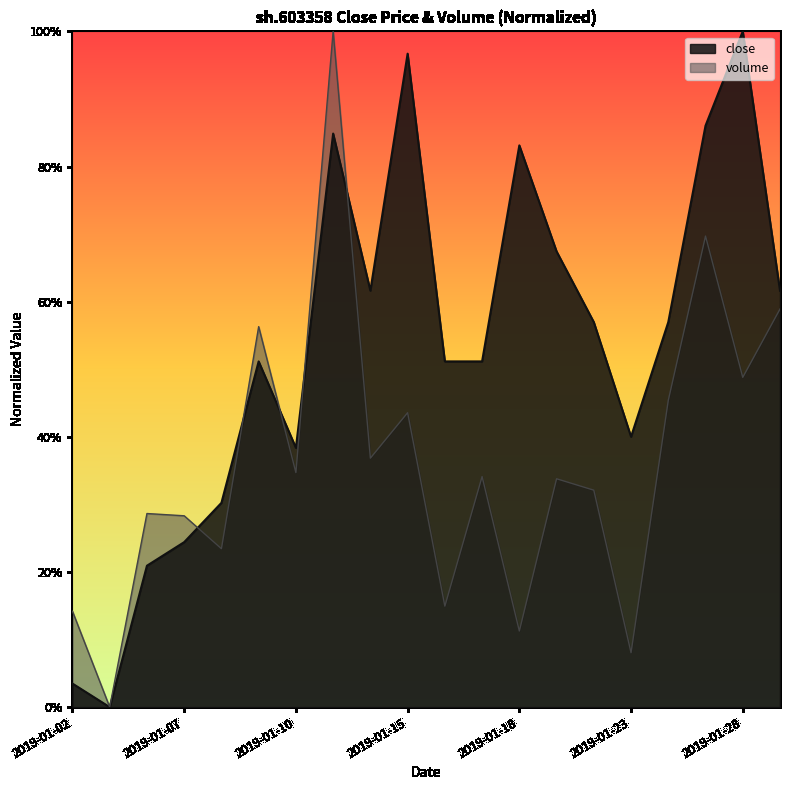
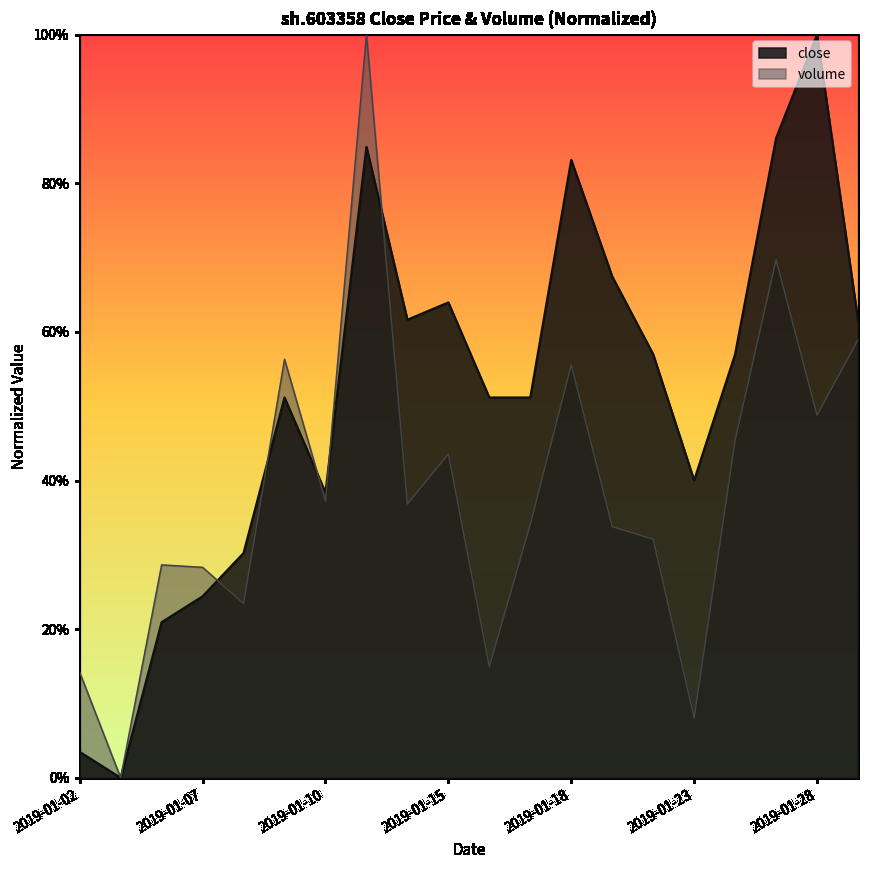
  {
    "close": {
      "2019-01-02": "3%",
      "2019-01-07": "24%",
      "2019-01-10": "38%",
-     "2019-01-15": "97%",
+     "2019-01-15": "64%",
      "2019-01-18": "83%",
      "2019-01-23": "40%",
      "2019-01-28": "100%"
    },
    "volume": {
      "2019-01-02": "14%",
      "2019-01-07": "28%",
-     "2019-01-10": "35%",
+     "2019-01-10": "37%",
      "2019-01-15": "44%",
-     "2019-01-18": "11%",
+     "2019-01-18": "56%",
      "2019-01-23": "8%",
      "2019-01-28": "49%"
    }
  }
